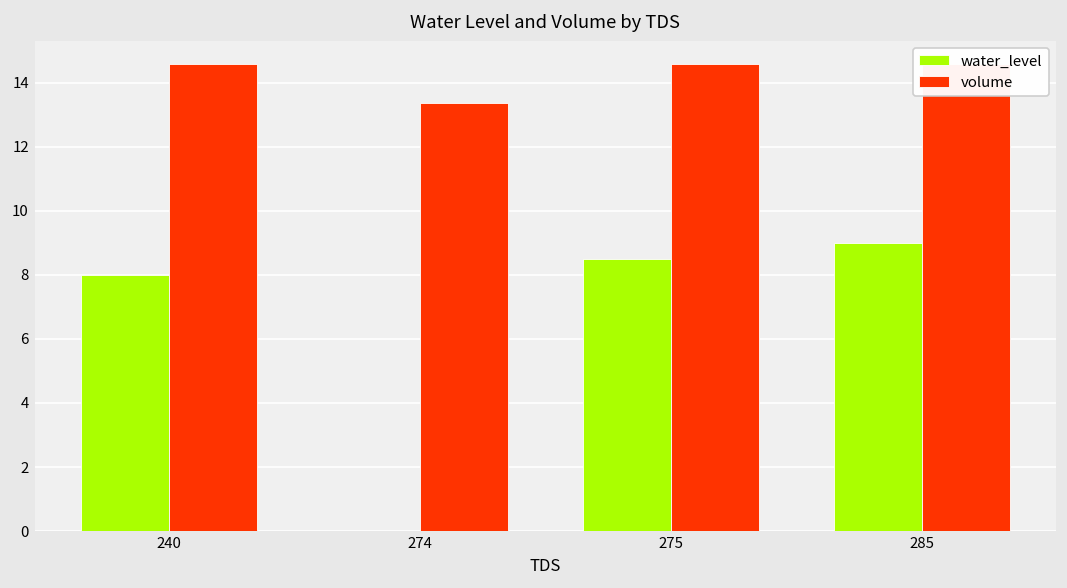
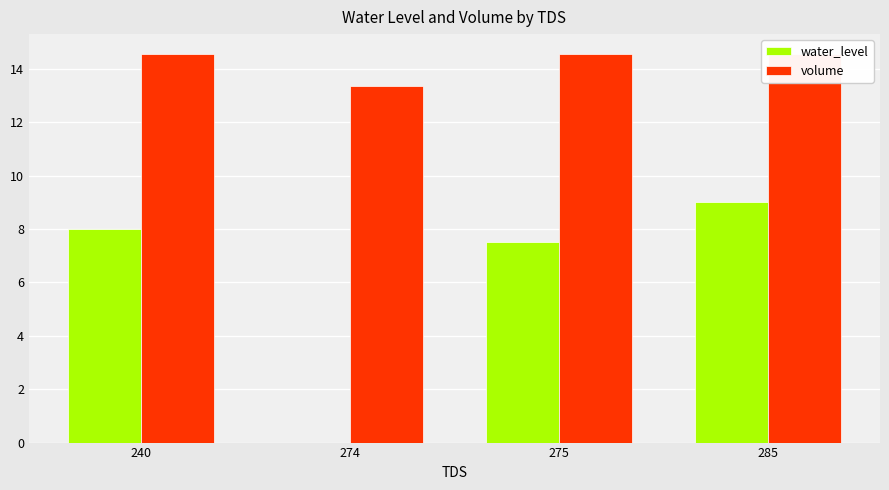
  {
    "water_level": {
      "240": 8.0,
      "274": 0.0,
-     "275": 8.5,
+     "275": 7.5,
      "285": 9.0
    },
    "volume": {
      "240": 14.6,
      "274": 13.4,
      "275": 14.6
    }
  }
